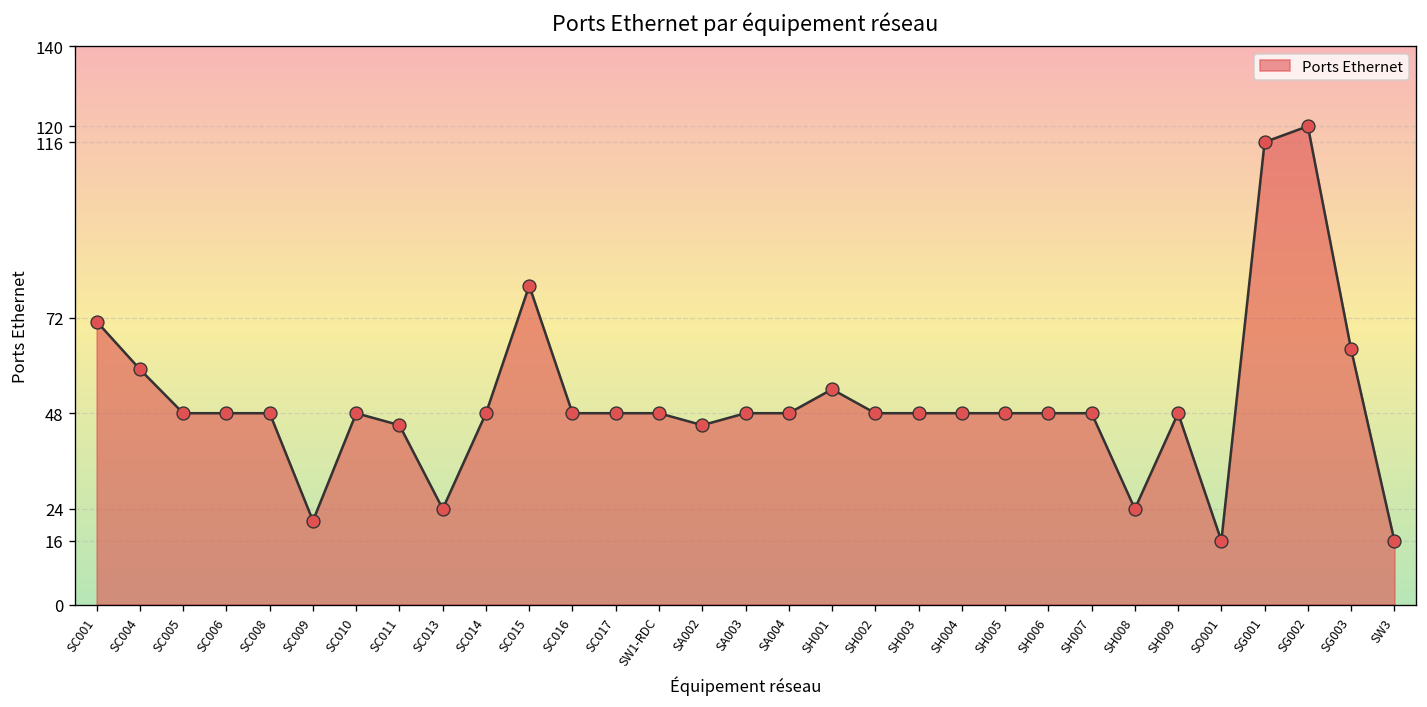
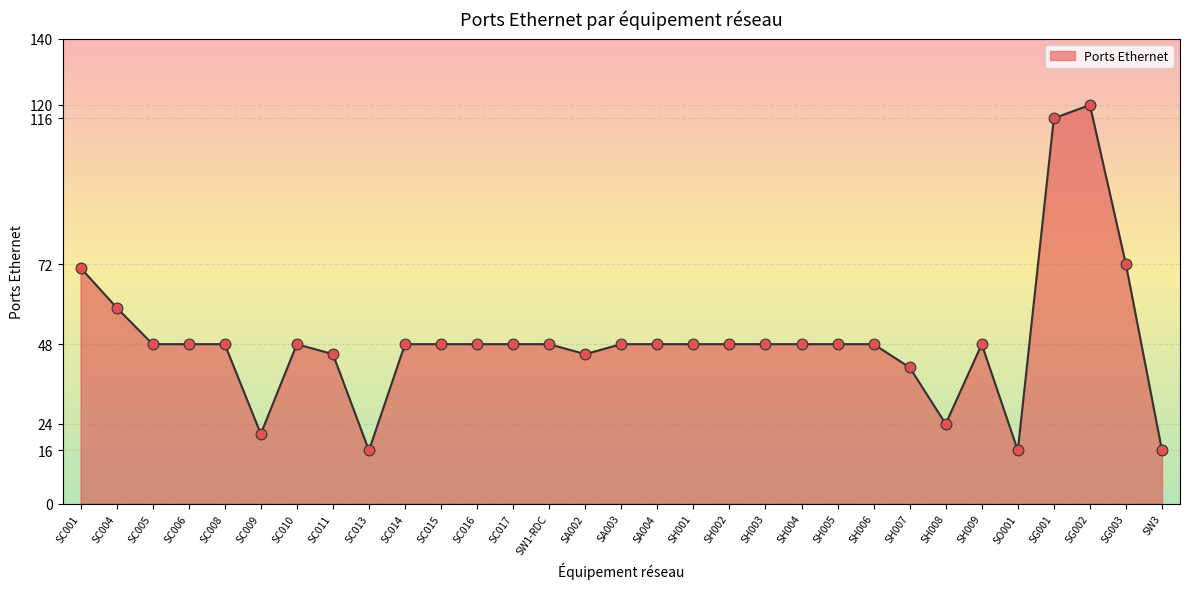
  {
    "SC001": 71,
    "SC004": 59,
    "SC005": 48,
    "SC006": 48,
    "SC008": 48,
    "SC009": 21,
    "SC010": 48,
    "SC011": 45,
-   "SC013": 24,
+   "SC013": 16,
    "SC014": 48,
-   "SC015": 80,
+   "SC015": 48,
    "SC016": 48,
    "SC017": 48,
    "SW1-RDC": 48,
    "SA002": 45,
    "SA003": 48,
    "SA004": 48,
-   "SH001": 54,
+   "SH001": 48,
    "SH002": 48,
    "SH003": 48,
    "SH004": 48,
    "SH005": 48,
    "SH006": 48,
-   "SH007": 48,
+   "SH007": 41,
    "SH008": 24,
    "SH009": 48,
    "SO001": 16,
    "SG001": 116,
    "SG002": 120,
-   "SG003": 64,
+   "SG003": 72,
    "SW3": 16
  }
